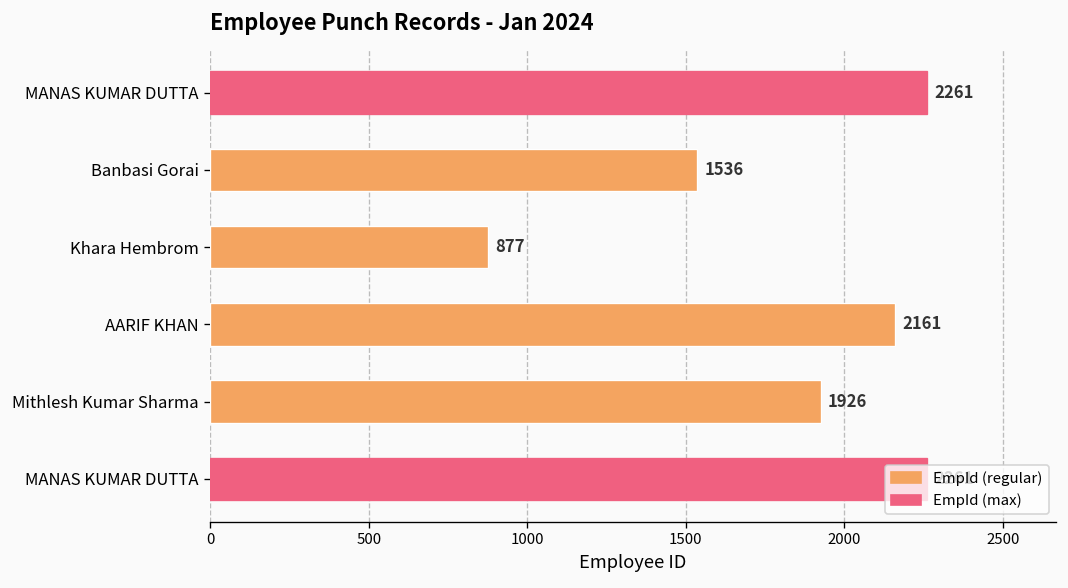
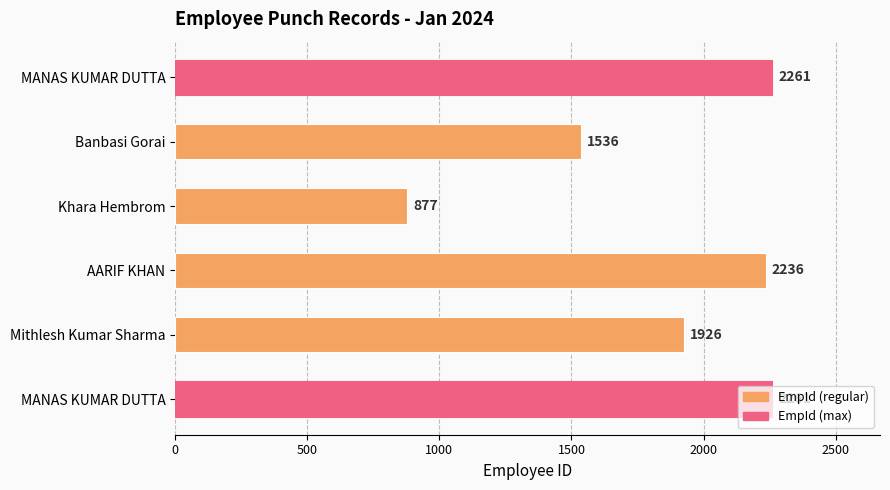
  {
    "Banbasi Gorai": 1536,
    "Khara Hembrom": 877,
-   "AARIF KHAN": 2161,
+   "AARIF KHAN": 2236,
    "Mithlesh Kumar Sharma": 1926
  }
